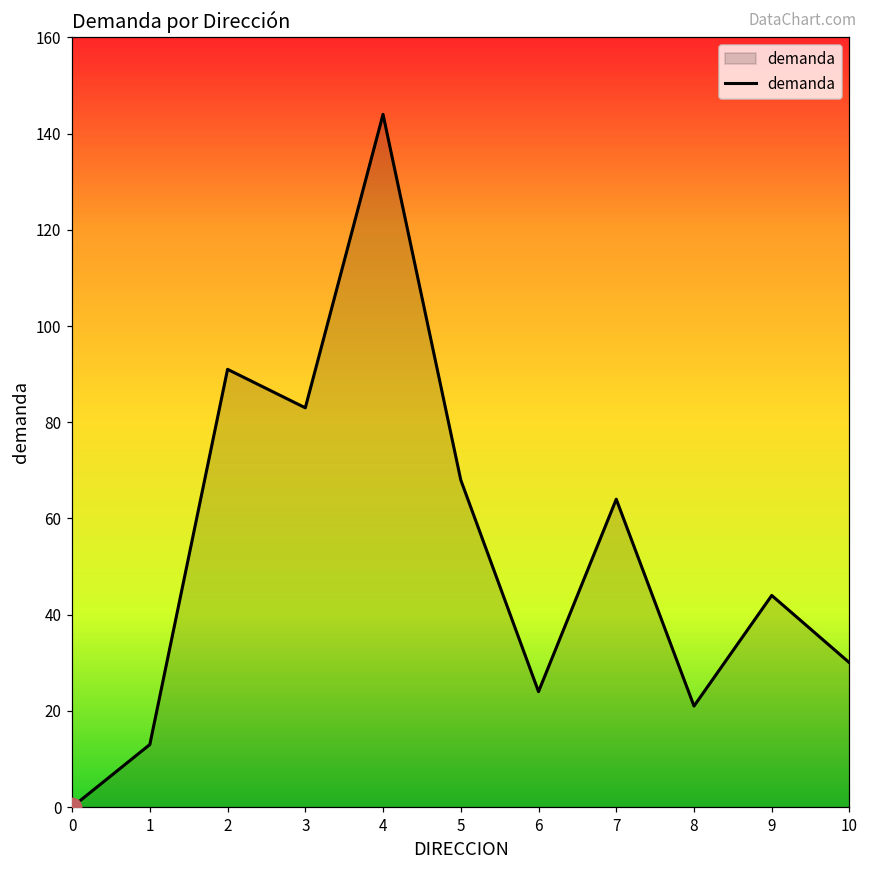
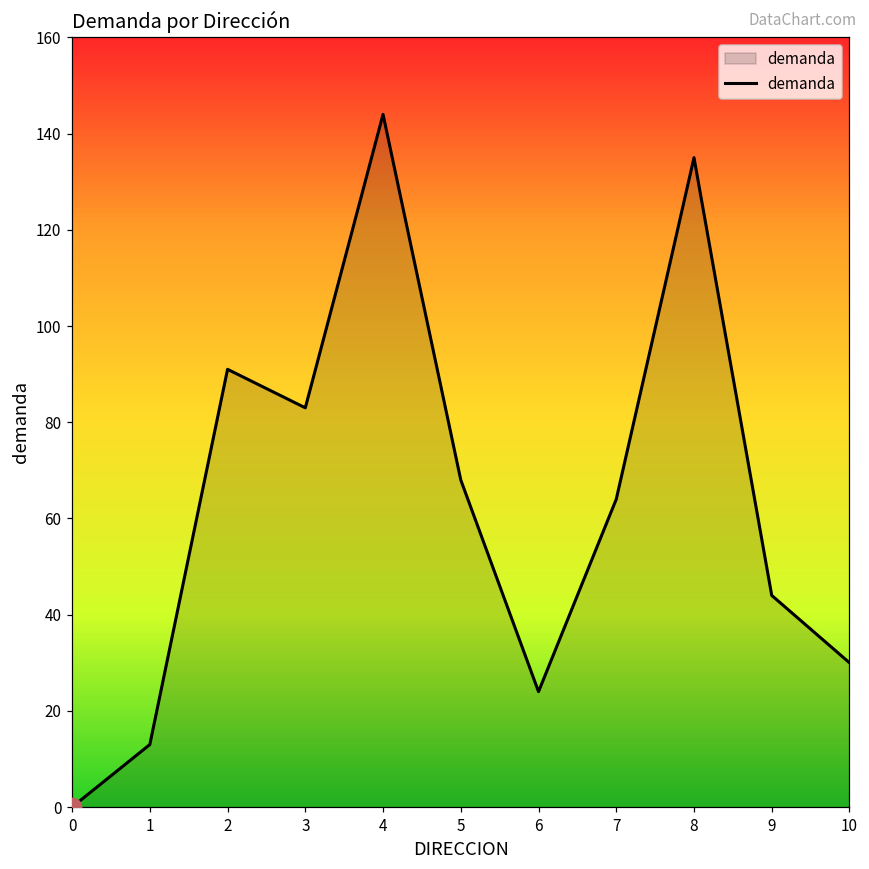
  {
    "demanda": {
      "1": 13,
      "2": 91,
      "3": 83,
      "4": 144,
      "5": 68,
      "6": 24,
      "7": 64,
-     "8": 21,
+     "8": 135,
      "9": 44,
      "10": 30
    }
  }
